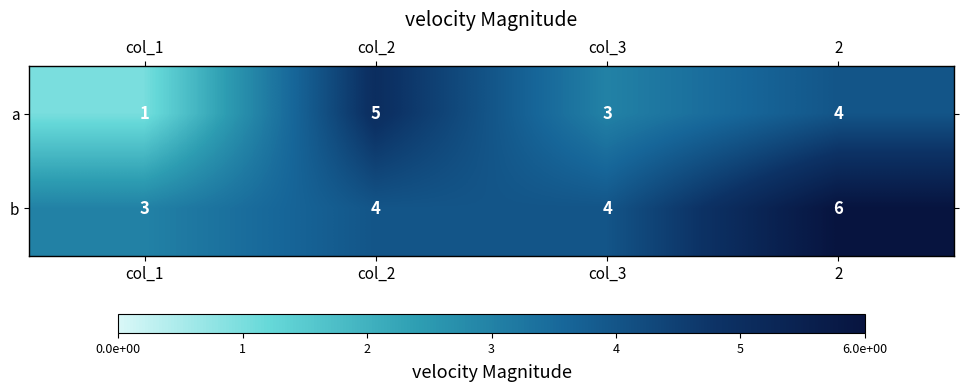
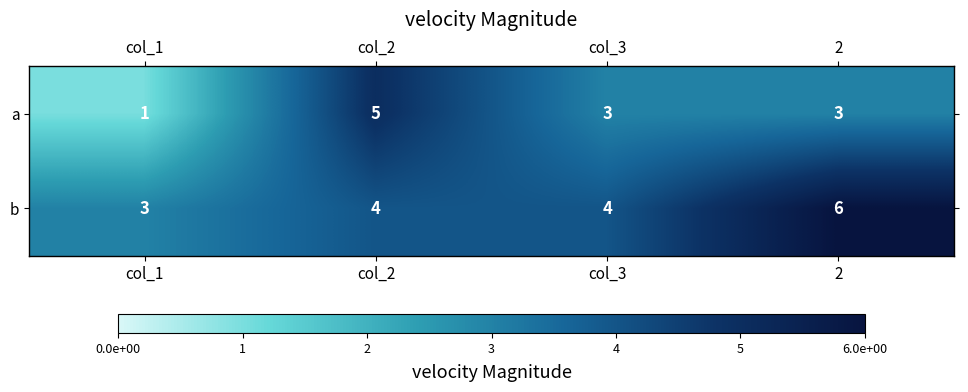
  {
    "a": {
      "col_1": 1,
      "col_2": 5,
      "col_3": 3,
-     "2": 4
+     "2": 3
    },
    "b": {
      "col_1": 3,
      "col_2": 4,
      "col_3": 4,
      "2": 6
    }
  }
